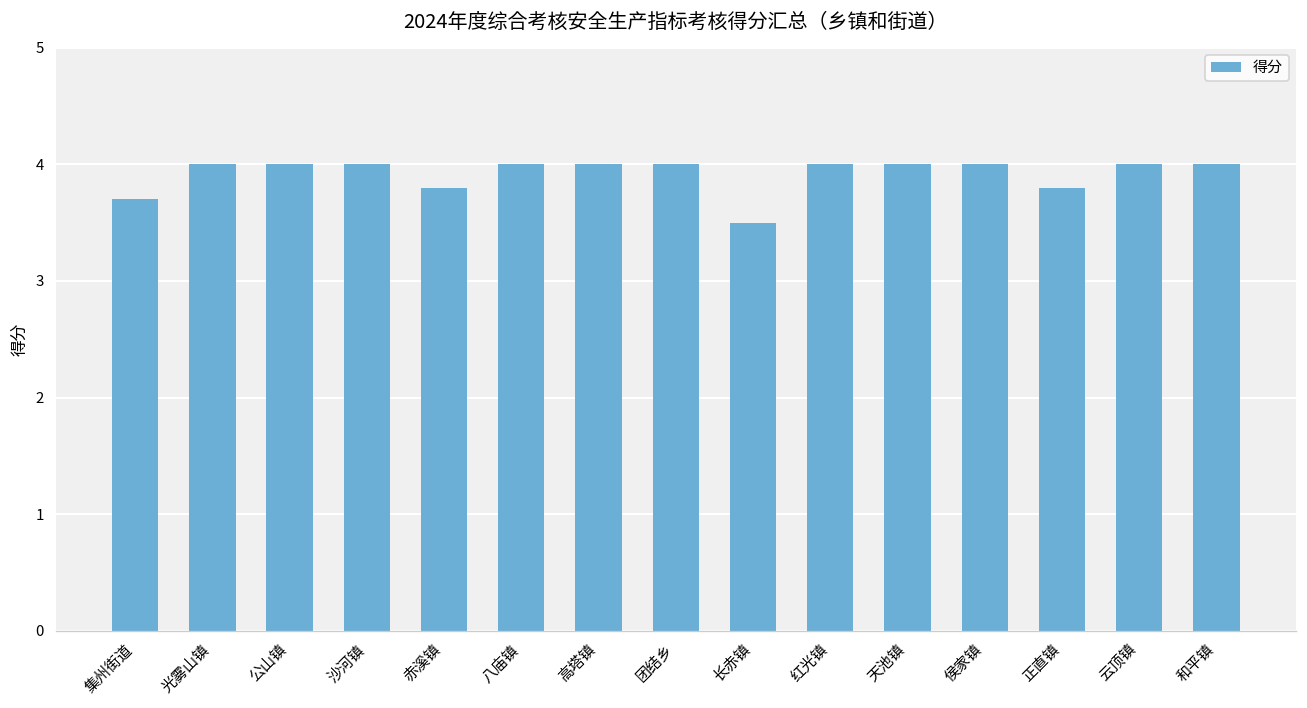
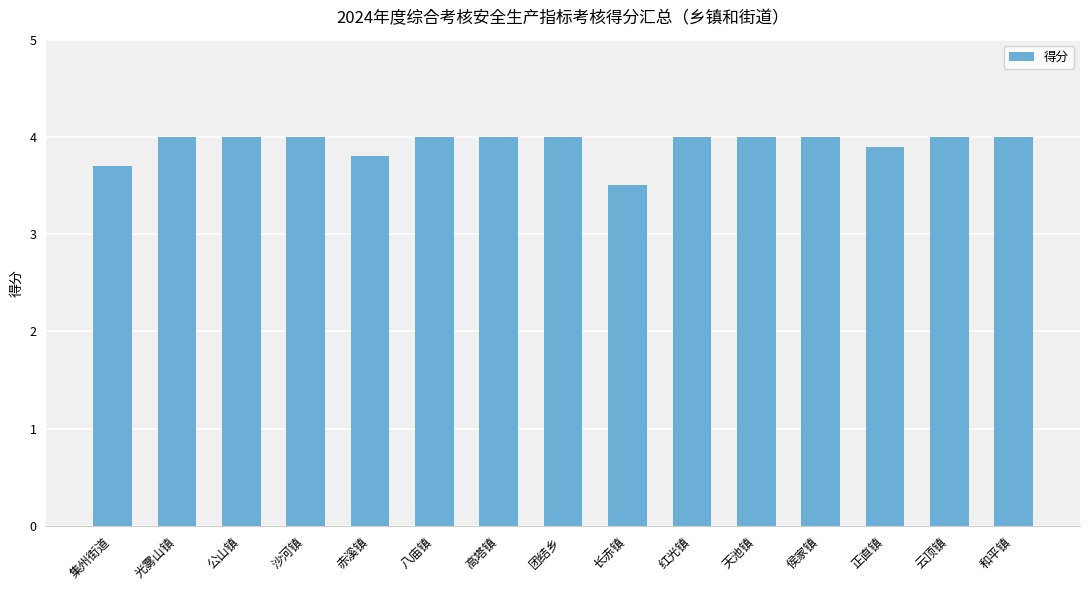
  {
    "集州街道": 3.7,
    "光雾山镇": 4.0,
    "公山镇": 4.0,
    "沙河镇": 4.0,
    "赤溪镇": 3.8,
    "八庙镇": 4.0,
    "高塔镇": 4.0,
    "团结乡": 4.0,
    "长赤镇": 3.5,
    "红光镇": 4.0,
    "天池镇": 4.0,
    "侯家镇": 4.0,
-   "正直镇": 3.8,
+   "正直镇": 3.9,
    "云顶镇": 4.0,
    "和平镇": 4.0
  }
